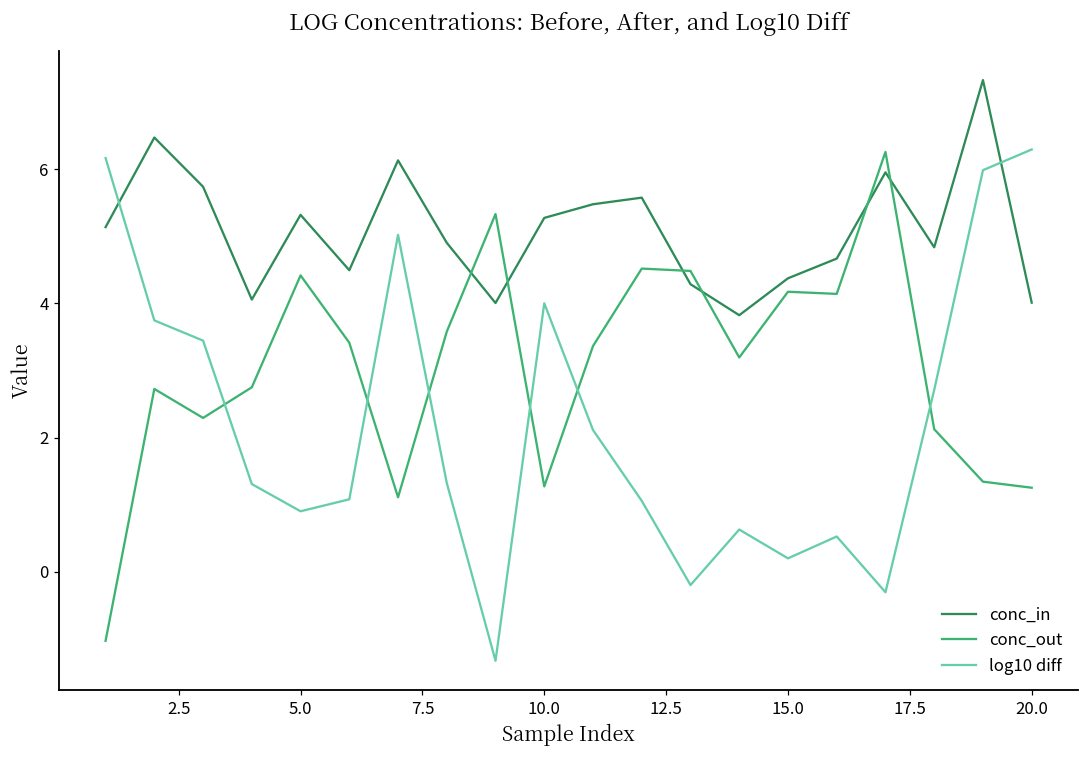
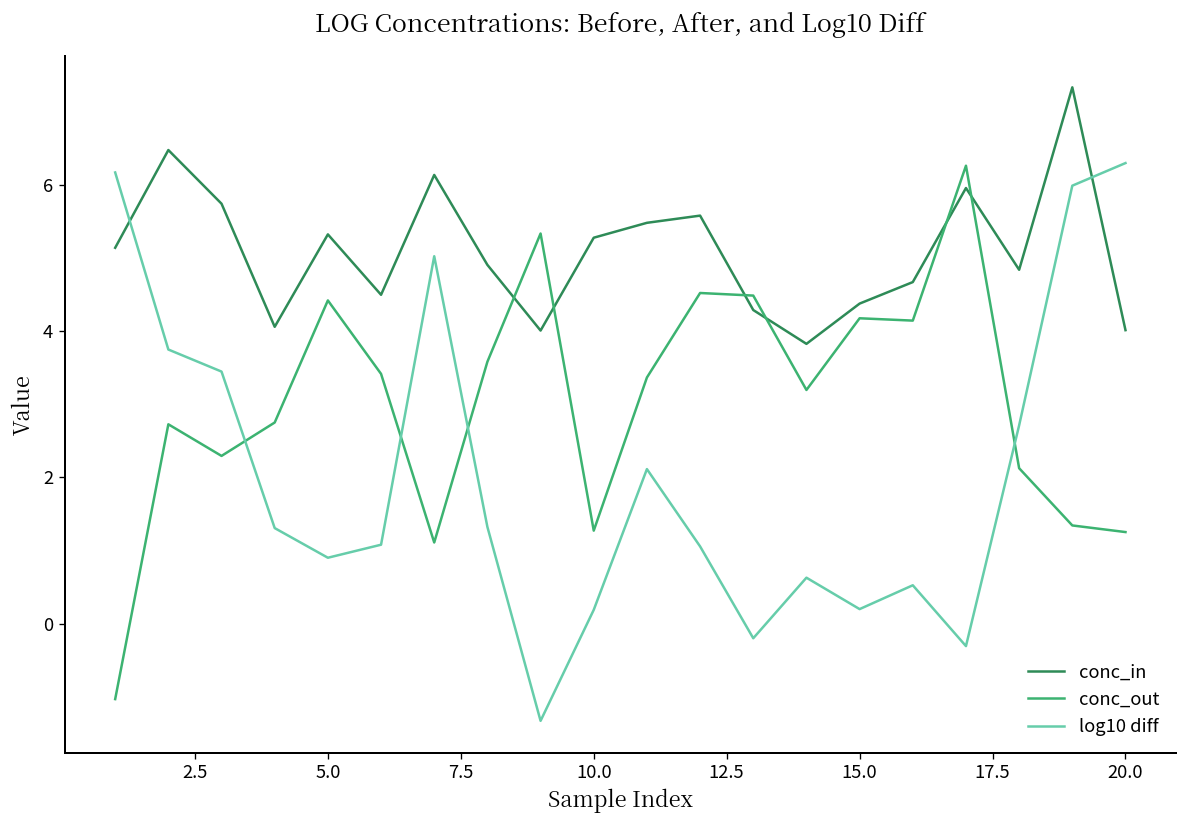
  {
    "log10 diff": {
      "5.0": 0.9,
-     "10.0": 4.0,
+     "10.0": 0.2,
      "15.0": 0.2,
      "20.0": 6.3
    }
  }
